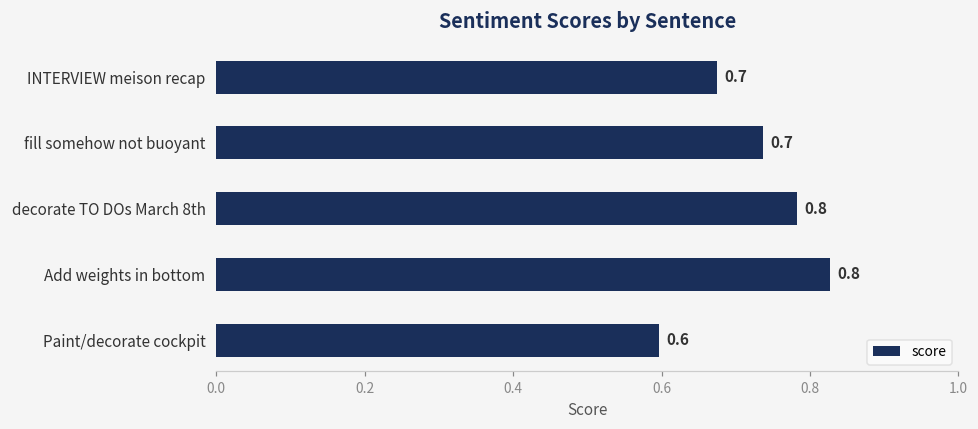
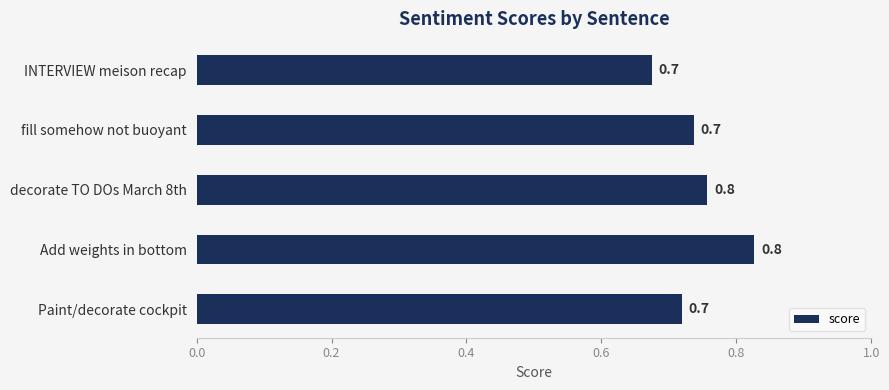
  {
    "INTERVIEW meison recap": 0.7,
    "fill somehow not buoyant": 0.7,
-   "decorate TO DOs March 8th": 0.78,
+   "decorate TO DOs March 8th": 0.76,
    "Add weights in bottom": 0.8,
-   "Paint/decorate cockpit": 0.6
+   "Paint/decorate cockpit": 0.7
  }
